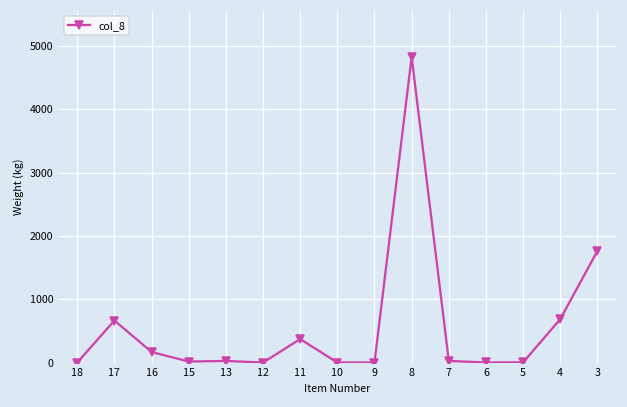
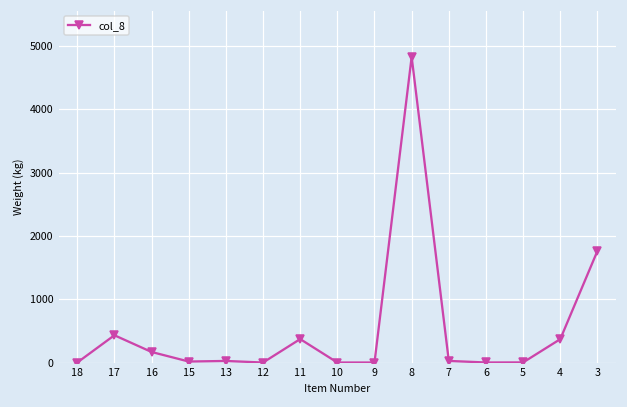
  {
    "18": 0,
-   "17": 700,
+   "17": 400,
    "16": 200,
    "15": 0,
    "13": 0,
    "12": 0,
    "11": 400,
    "10": 0,
    "9": 0,
    "8": 4800,
    "7": 0,
    "6": 0,
    "5": 0,
-   "4": 700,
+   "4": 400,
    "3": 1800
  }
